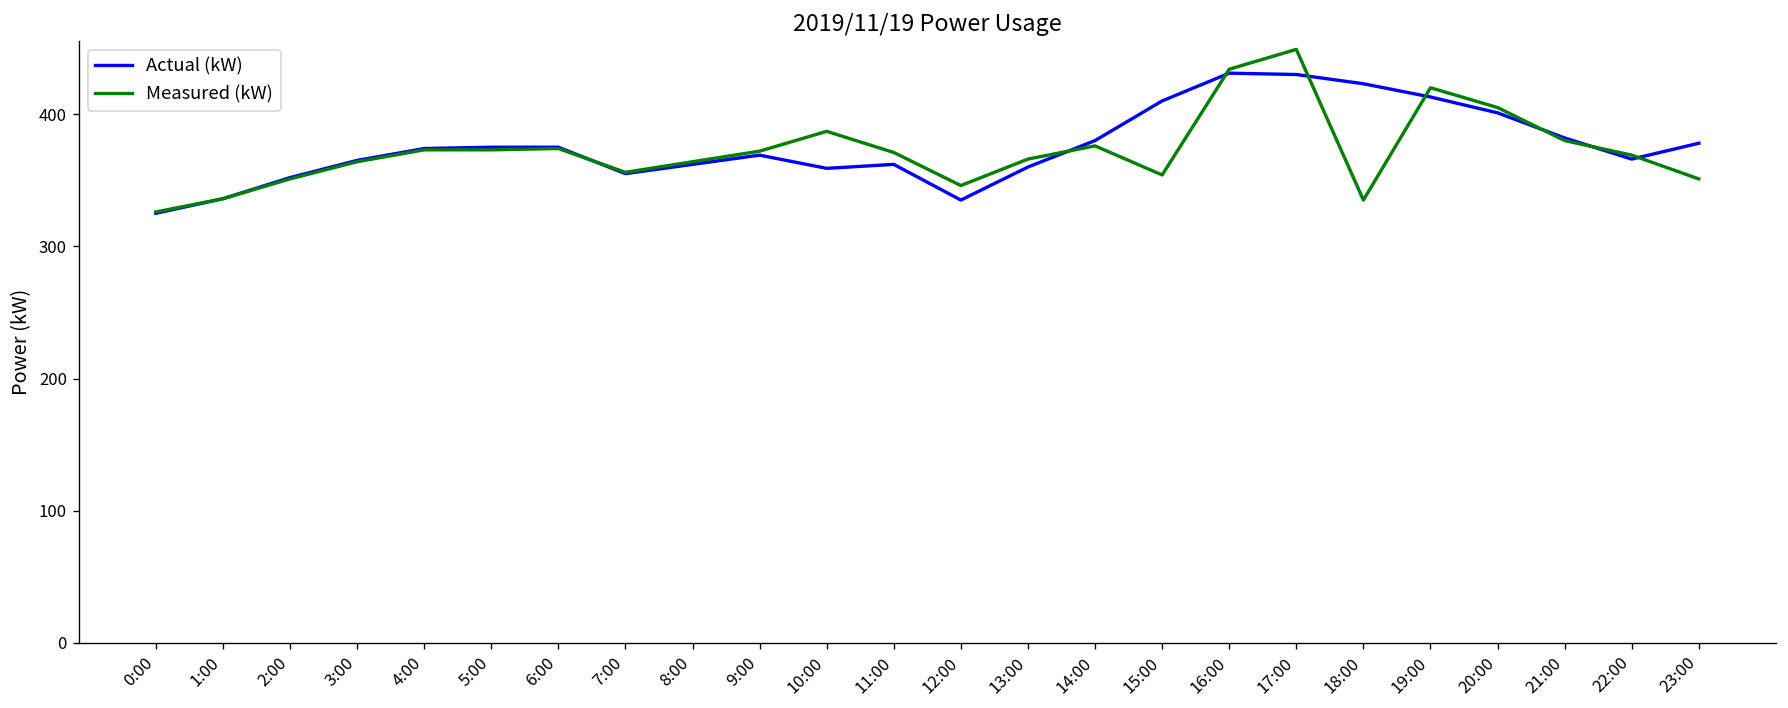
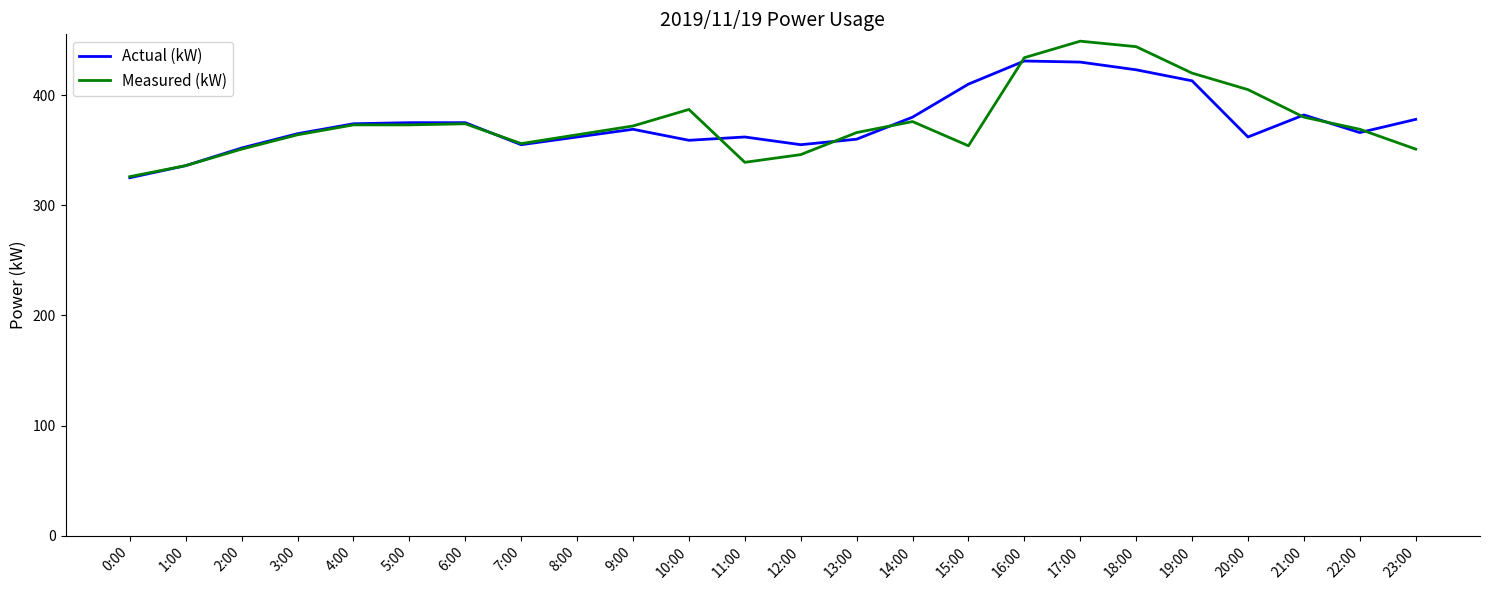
  {
    "Actual (kW)": {
      "9:00": 369,
      "10:00": 359,
      "11:00": 362,
-     "12:00": 335,
+     "12:00": 355,
      "13:00": 360,
      "14:00": 380,
      "15:00": 410,
      "16:00": 431,
      "17:00": 430,
      "18:00": 423,
      "19:00": 413,
-     "20:00": 401,
+     "20:00": 362,
      "22:00": 366,
      "23:00": 378
    },
    "Measured (kW)": {
      "9:00": 372,
      "10:00": 387,
-     "11:00": 371,
+     "11:00": 339,
      "12:00": 346,
      "13:00": 366,
      "14:00": 376,
      "15:00": 354,
      "16:00": 434,
      "17:00": 449,
-     "18:00": 335,
+     "18:00": 444,
      "19:00": 420,
      "20:00": 405,
      "22:00": 369,
      "23:00": 351
    }
  }
